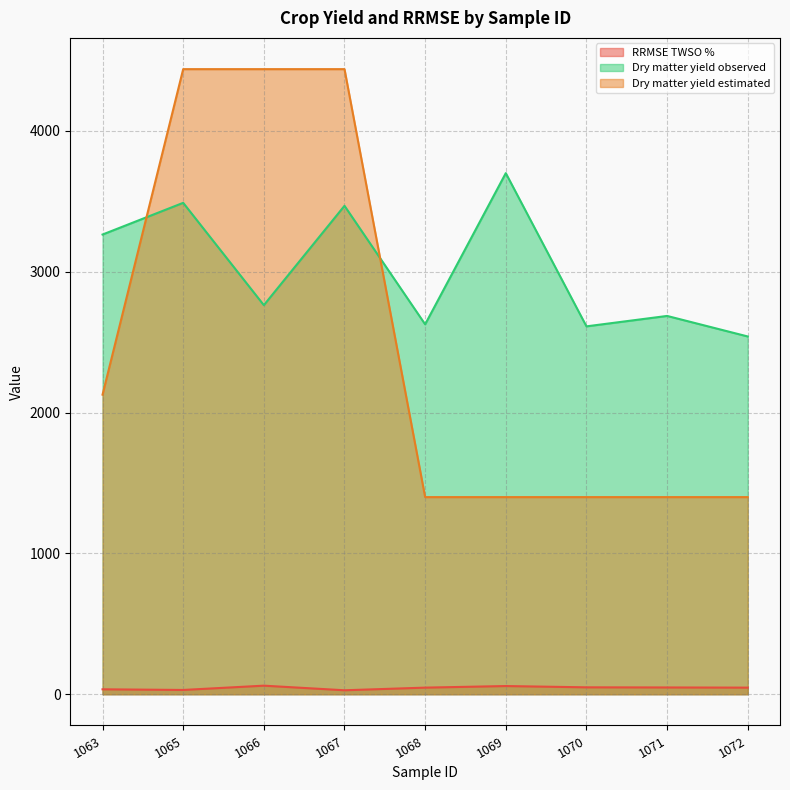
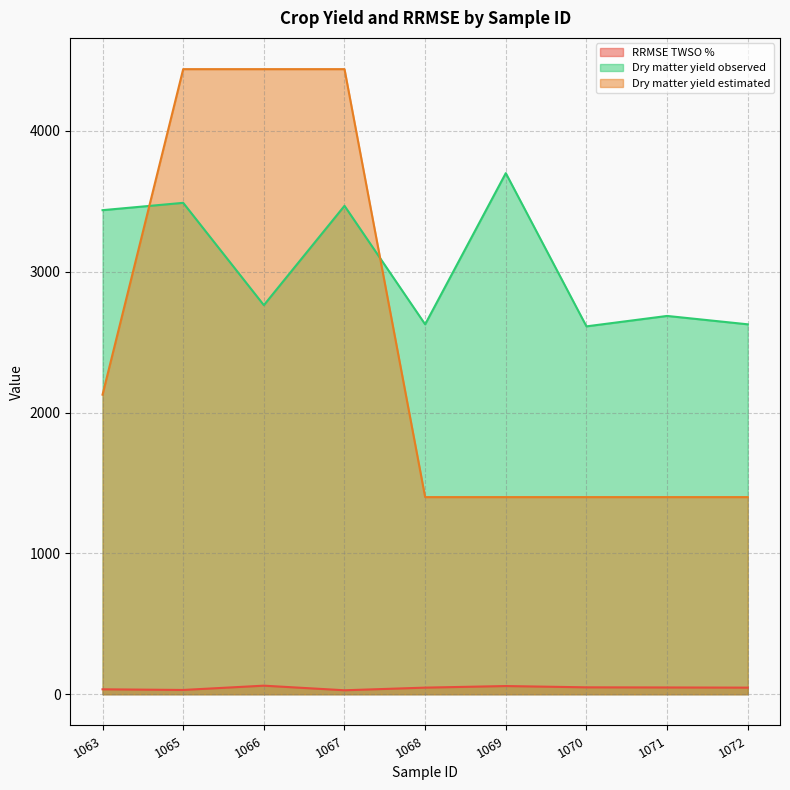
  {
    "Dry matter yield observed": {
-     "1063": 3260,
+     "1063": 3440,
      "1065": 3490,
      "1066": 2760,
      "1067": 3470,
      "1068": 2630,
      "1069": 3700,
      "1070": 2610,
      "1071": 2690,
-     "1072": 2540
+     "1072": 2630
    }
  }
